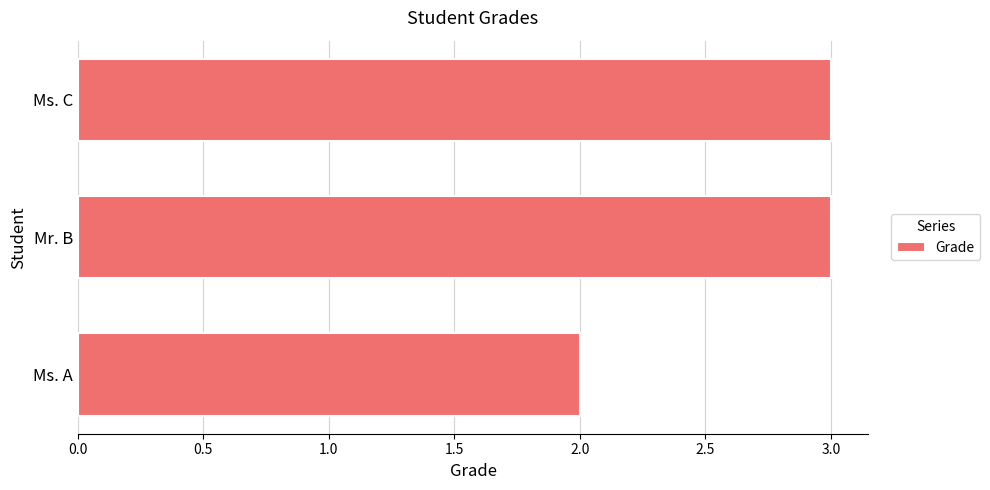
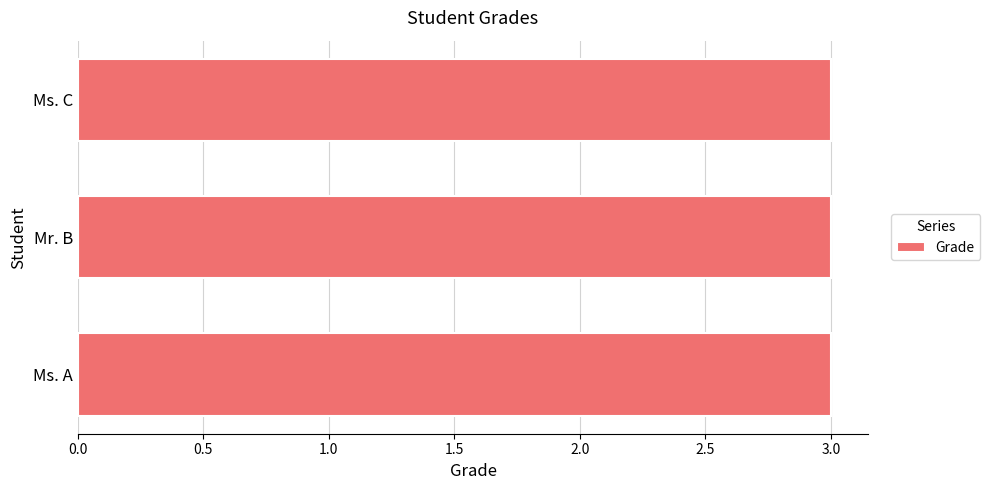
  {
    "Ms. C": 3,
    "Mr. B": 3,
-   "Ms. A": 2
+   "Ms. A": 3
  }
